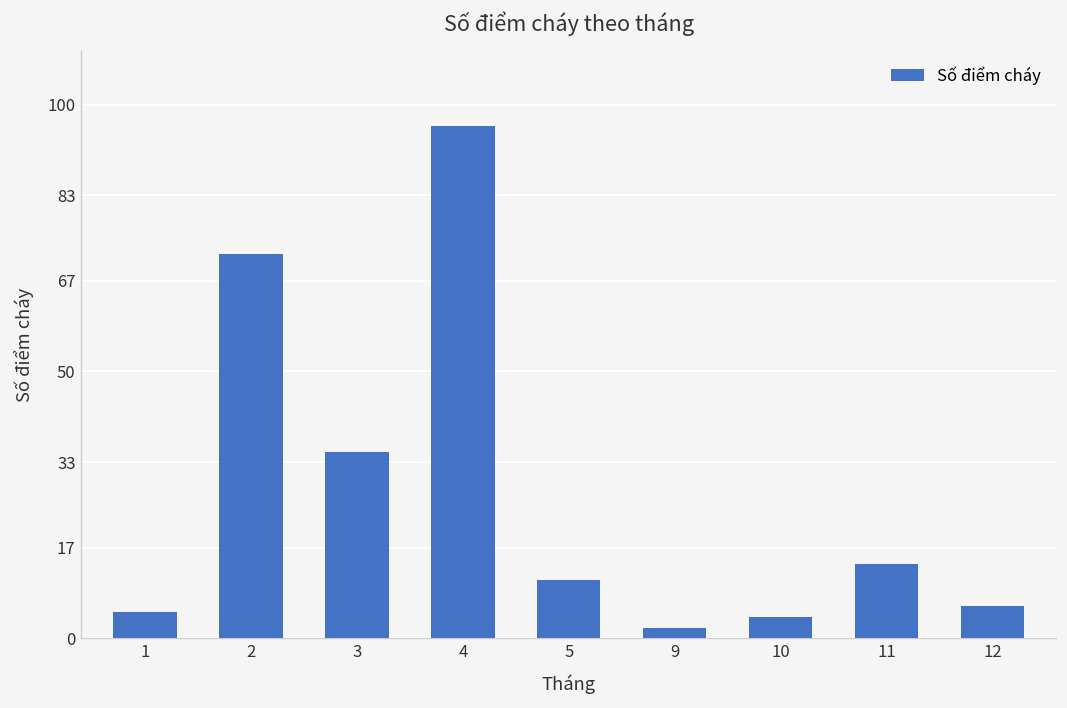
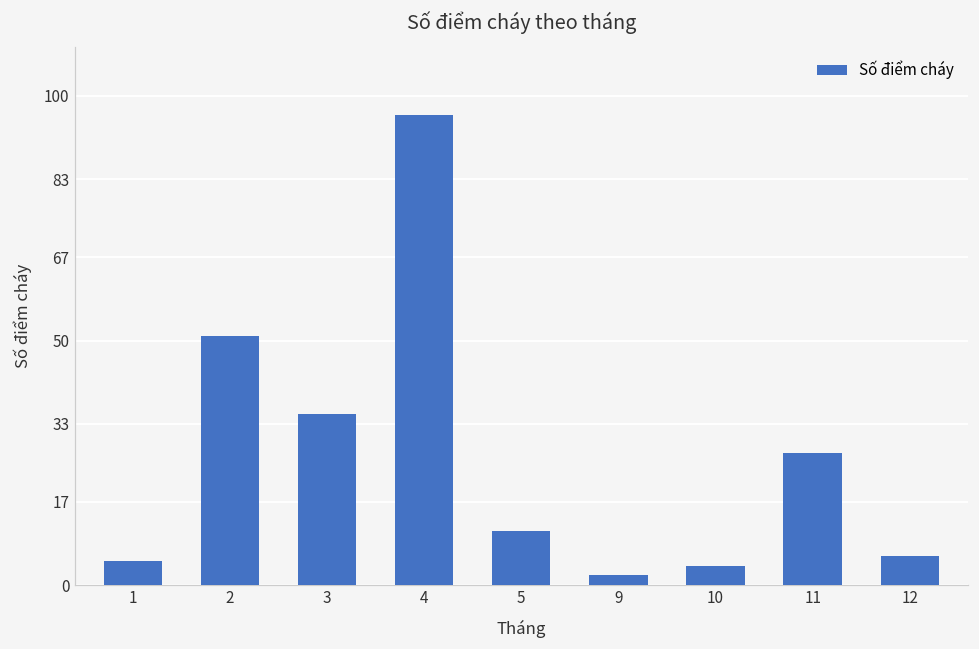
  {
    "1": 5,
-   "2": 72,
+   "2": 51,
    "3": 35,
    "4": 96,
    "5": 11,
    "9": 2,
    "10": 4,
-   "11": 14,
+   "11": 27,
    "12": 6
  }
